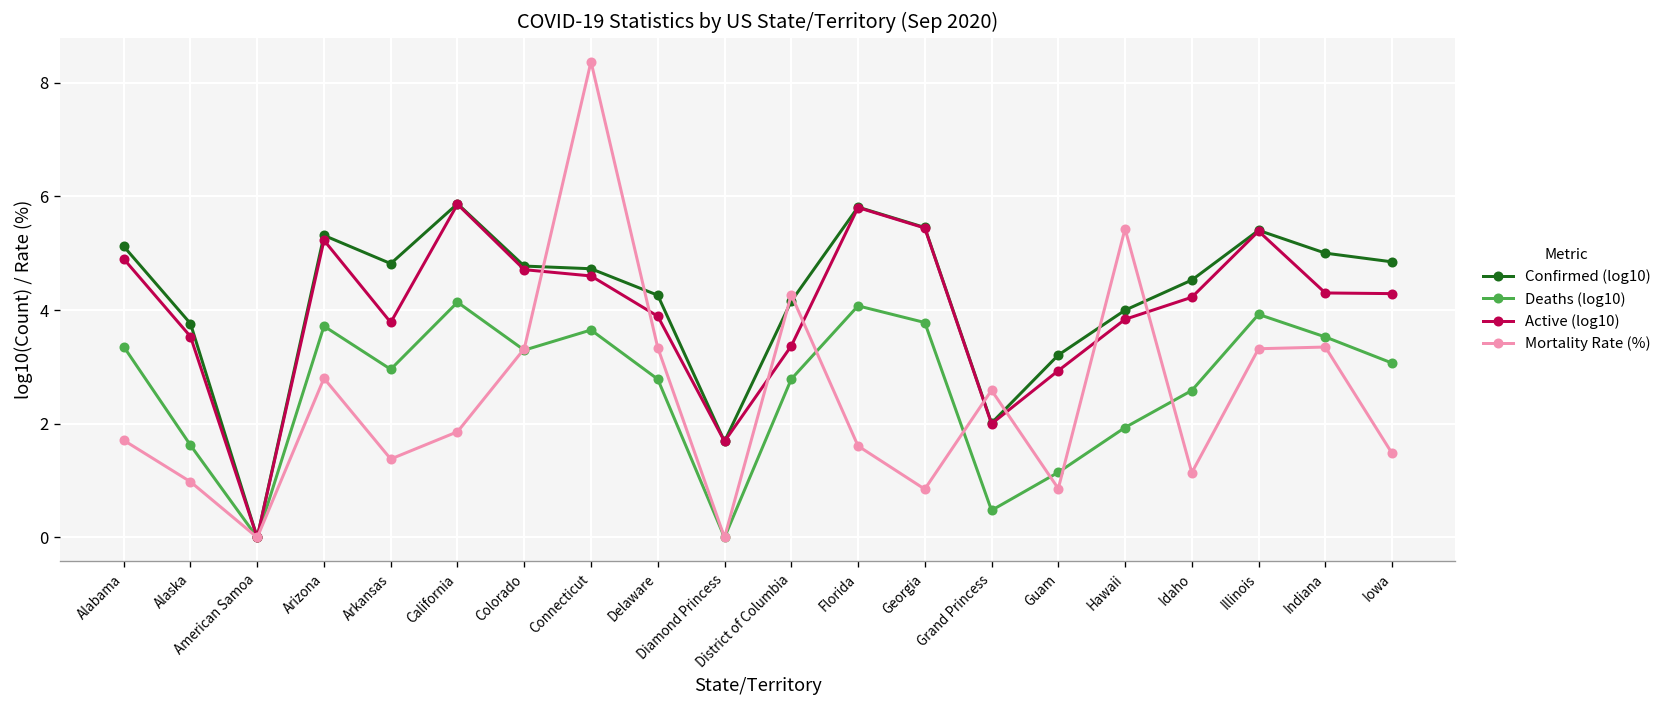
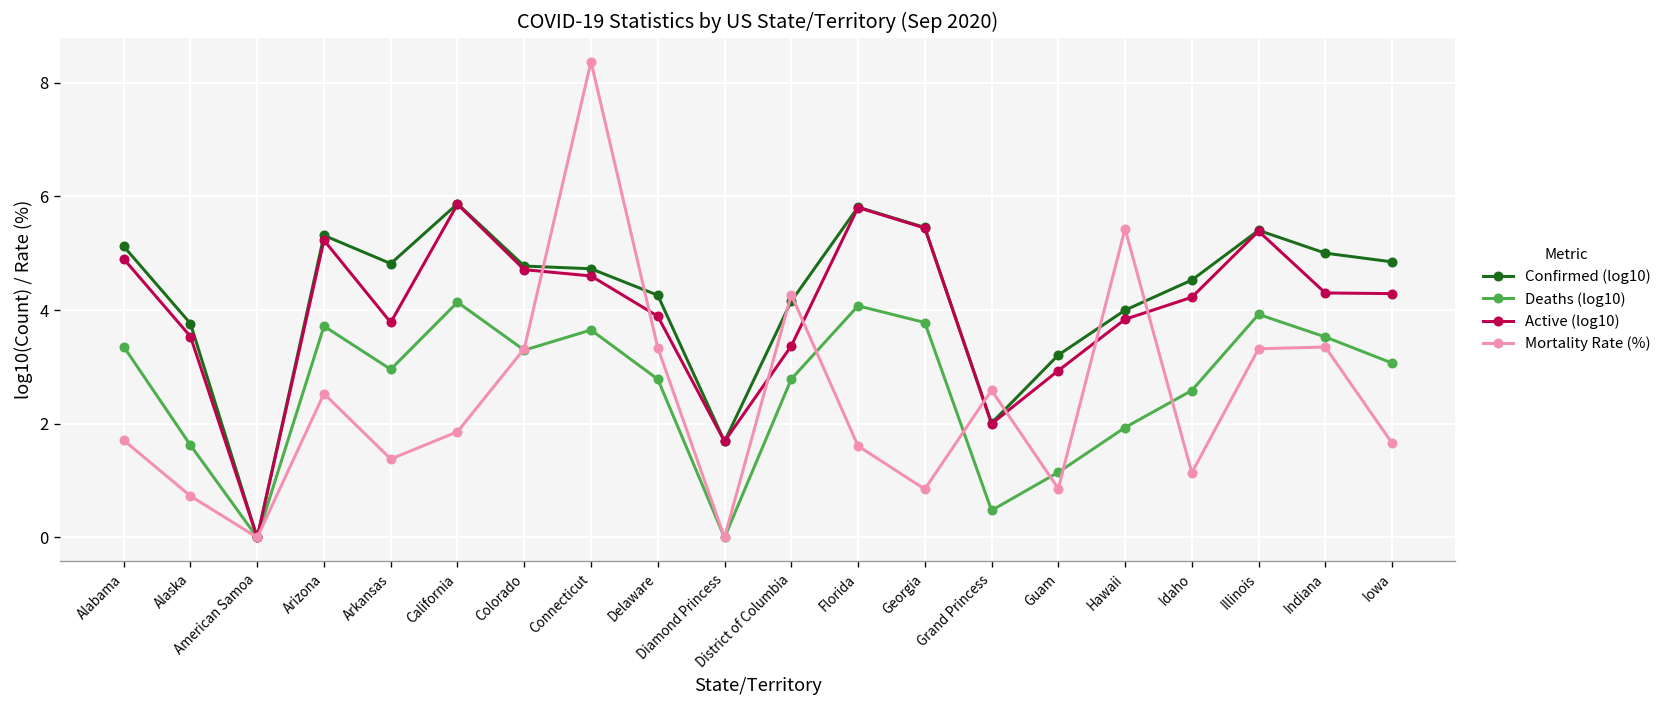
  {
    "Confirmed (log10)": {
      "Alabama": 5.1,
      "Alaska": 3.8,
      "Arizona": 5.3,
      "Arkansas": 4.8,
      "Colorado": 4.8,
      "Connecticut": 4.7,
      "Delaware": 4.3,
      "District of Columbia": 4.2,
      "Guam": 3.2,
      "Hawaii": 4.0,
      "Idaho": 4.5,
      "Indiana": 5.0,
      "Iowa": 4.8
    },
    "Deaths (log10)": {
      "Alabama": 3.4,
      "Alaska": 1.6,
      "Arizona": 3.7,
      "Arkansas": 3.0,
      "California": 4.1,
      "Connecticut": 3.7,
      "Delaware": 2.8,
      "District of Columbia": 2.8,
      "Florida": 4.1,
      "Georgia": 3.8,
      "Grand Princess": 0.5,
      "Guam": 1.1,
      "Hawaii": 1.9,
      "Idaho": 2.6,
      "Illinois": 3.9,
      "Indiana": 3.5,
      "Iowa": 3.1
    },
    "Active (log10)": {
      "Alabama": 4.9,
      "Alaska": 3.5,
      "Arizona": 5.2,
      "Arkansas": 3.8,
      "Colorado": 4.7,
      "Connecticut": 4.6,
      "Delaware": 3.9,
      "District of Columbia": 3.4,
      "Guam": 2.9,
      "Hawaii": 3.8,
      "Idaho": 4.2,
      "Indiana": 4.3,
      "Iowa": 4.3
    },
    "Mortality Rate (%)": {
      "Alabama": 1.7,
-     "Alaska": 1.0,
-     "Arizona": 2.8,
+     "Alaska": 0.7,
+     "Arizona": 2.5,
      "Arkansas": 1.4,
      "California": 1.9,
      "Connecticut": 8.4,
      "Delaware": 3.3,
      "District of Columbia": 4.3,
      "Florida": 1.6,
      "Georgia": 0.9,
      "Grand Princess": 2.6,
      "Guam": 0.9,
      "Hawaii": 5.4,
      "Idaho": 1.1,
      "Illinois": 3.3,
      "Indiana": 3.4,
-     "Iowa": 1.5
+     "Iowa": 1.7
    }
  }
